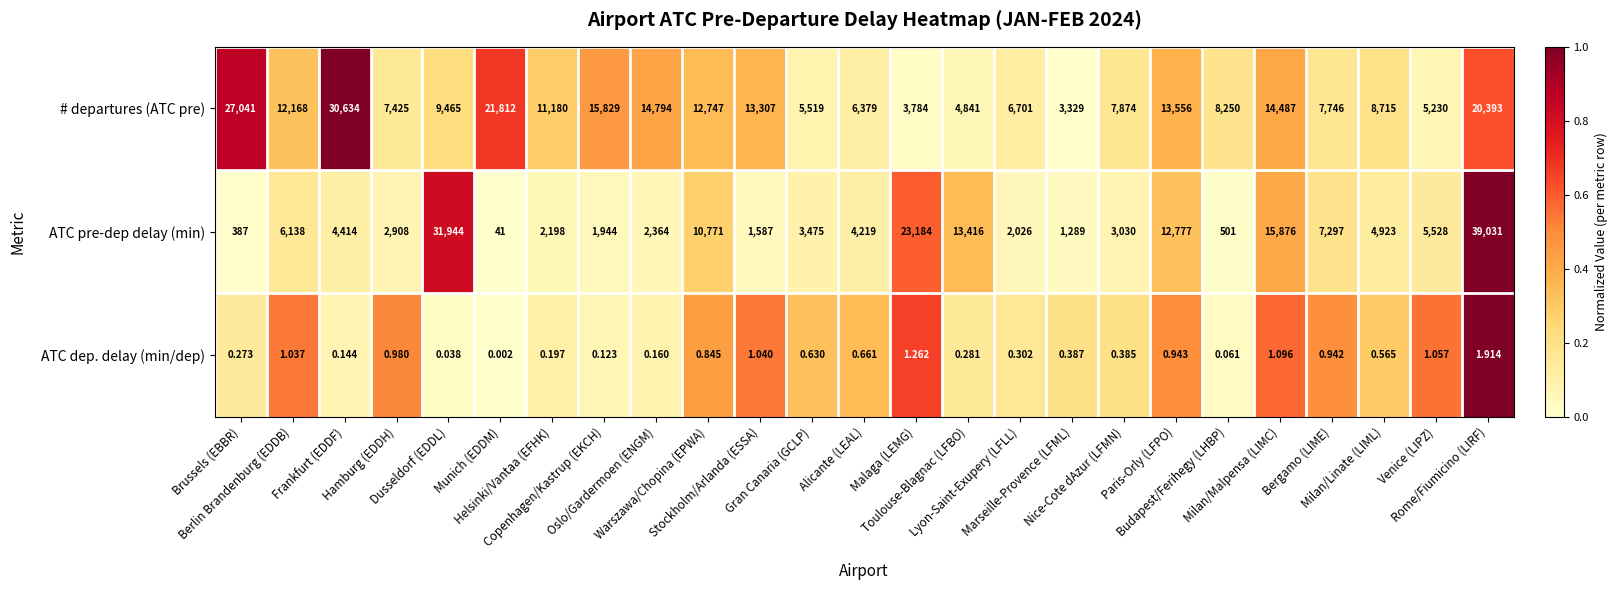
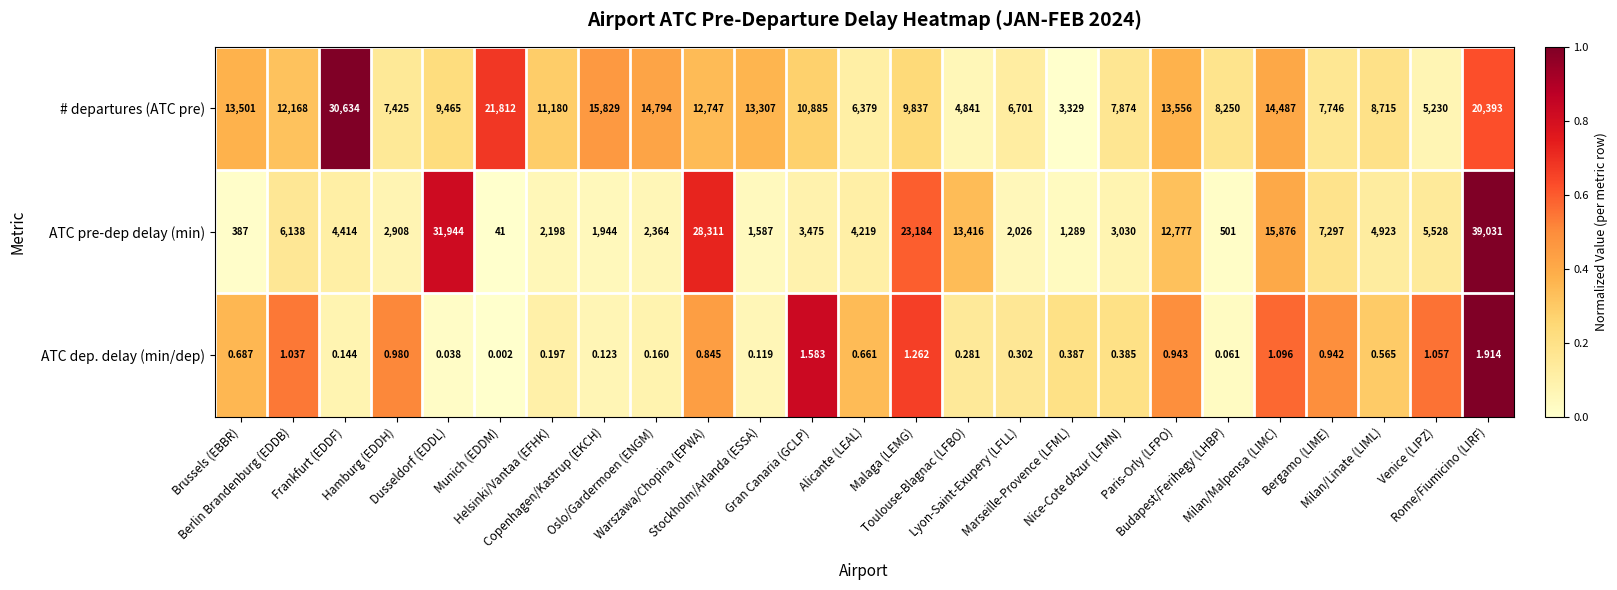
  {
    "# departures (ATC pre)": {
-     "Brussels (EBBR)": "27,041",
+     "Brussels (EBBR)": "13,501",
      "Berlin Brandenburg (EDDB)": "12,168",
      "Frankfurt (EDDF)": "30,634",
      "Hamburg (EDDH)": "7,425",
      "Dusseldorf (EDDL)": "9,465",
      "Munich (EDDM)": "21,812",
      "Helsinki/Vantaa (EFHK)": "11,180",
      "Copenhagen/Kastrup (EKCH)": "15,829",
      "Oslo/Gardermoen (ENGM)": "14,794",
      "Warszawa/Chopina (EPWA)": "12,747",
      "Stockholm/Arlanda (ESSA)": "13,307",
-     "Gran Canaria (GCLP)": "5,519",
+     "Gran Canaria (GCLP)": "10,885",
      "Alicante (LEAL)": "6,379",
-     "Malaga (LEMG)": "3,784",
+     "Malaga (LEMG)": "9,837",
      "Toulouse-Blagnac (LFBO)": "4,841",
      "Lyon-Saint-Exupery (LFLL)": "6,701",
      "Marseille-Provence (LFML)": "3,329",
      "Nice-Cote dAzur (LFMN)": "7,874",
      "Paris-Orly (LFPO)": "13,556",
      "Budapest/Ferihegy (LHBP)": "8,250",
      "Milan/Malpensa (LIMC)": "14,487",
      "Bergamo (LIME)": "7,746",
      "Milan/Linate (LIML)": "8,715",
      "Venice (LIPZ)": "5,230",
      "Rome/Fiumicino (LIRF)": "20,393"
    },
    "ATC pre-dep delay (min)": {
      "Brussels (EBBR)": "387",
      "Berlin Brandenburg (EDDB)": "6,138",
      "Frankfurt (EDDF)": "4,414",
      "Hamburg (EDDH)": "2,908",
      "Dusseldorf (EDDL)": "31,944",
      "Munich (EDDM)": "41",
      "Helsinki/Vantaa (EFHK)": "2,198",
      "Copenhagen/Kastrup (EKCH)": "1,944",
      "Oslo/Gardermoen (ENGM)": "2,364",
-     "Warszawa/Chopina (EPWA)": "10,771",
+     "Warszawa/Chopina (EPWA)": "28,311",
      "Stockholm/Arlanda (ESSA)": "1,587",
      "Gran Canaria (GCLP)": "3,475",
      "Alicante (LEAL)": "4,219",
      "Malaga (LEMG)": "23,184",
      "Toulouse-Blagnac (LFBO)": "13,416",
      "Lyon-Saint-Exupery (LFLL)": "2,026",
      "Marseille-Provence (LFML)": "1,289",
      "Nice-Cote dAzur (LFMN)": "3,030",
      "Paris-Orly (LFPO)": "12,777",
      "Budapest/Ferihegy (LHBP)": "501",
      "Milan/Malpensa (LIMC)": "15,876",
      "Bergamo (LIME)": "7,297",
      "Milan/Linate (LIML)": "4,923",
      "Venice (LIPZ)": "5,528",
      "Rome/Fiumicino (LIRF)": "39,031"
    },
    "ATC dep. delay (min/dep)": {
-     "Brussels (EBBR)": "0.273",
+     "Brussels (EBBR)": "0.687",
      "Berlin Brandenburg (EDDB)": "1.037",
      "Frankfurt (EDDF)": "0.144",
      "Hamburg (EDDH)": "0.980",
      "Dusseldorf (EDDL)": "0.038",
      "Munich (EDDM)": "0.002",
      "Helsinki/Vantaa (EFHK)": "0.197",
      "Copenhagen/Kastrup (EKCH)": "0.123",
      "Oslo/Gardermoen (ENGM)": "0.160",
      "Warszawa/Chopina (EPWA)": "0.845",
-     "Stockholm/Arlanda (ESSA)": "1.040",
-     "Gran Canaria (GCLP)": "0.630",
+     "Stockholm/Arlanda (ESSA)": "0.119",
+     "Gran Canaria (GCLP)": "1.583",
      "Alicante (LEAL)": "0.661",
      "Malaga (LEMG)": "1.262",
      "Toulouse-Blagnac (LFBO)": "0.281",
      "Lyon-Saint-Exupery (LFLL)": "0.302",
      "Marseille-Provence (LFML)": "0.387",
      "Nice-Cote dAzur (LFMN)": "0.385",
      "Paris-Orly (LFPO)": "0.943",
      "Budapest/Ferihegy (LHBP)": "0.061",
      "Milan/Malpensa (LIMC)": "1.096",
      "Bergamo (LIME)": "0.942",
      "Milan/Linate (LIML)": "0.565",
      "Venice (LIPZ)": "1.057",
      "Rome/Fiumicino (LIRF)": "1.914"
    }
  }
